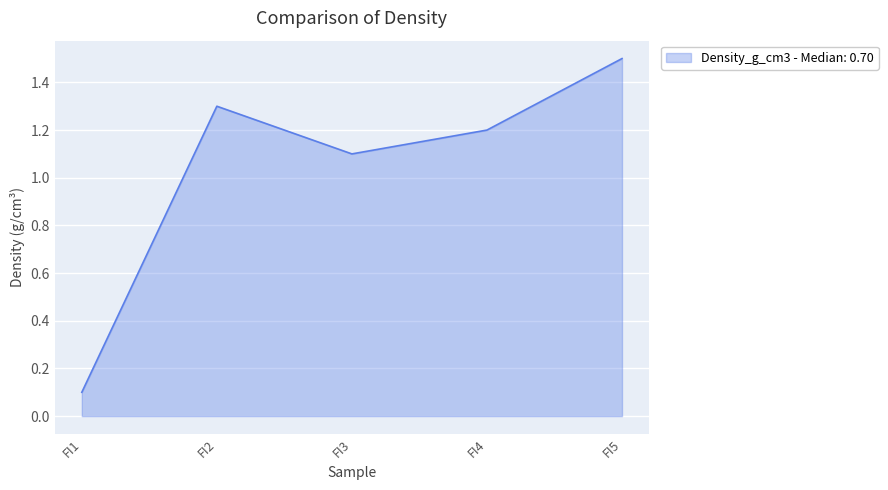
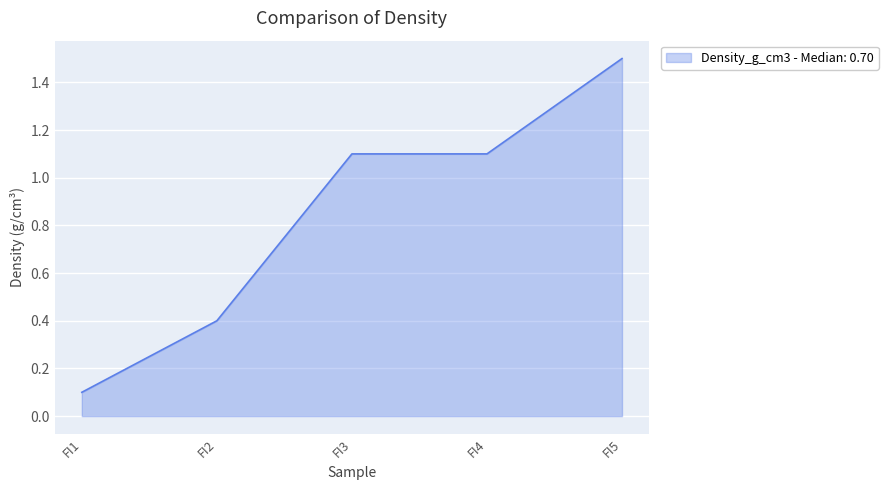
  {
    "FI1": 0.1,
-   "FI2": 1.3,
+   "FI2": 0.4,
    "FI3": 1.1,
-   "FI4": 1.2,
+   "FI4": 1.1,
    "FI5": 1.5
  }
